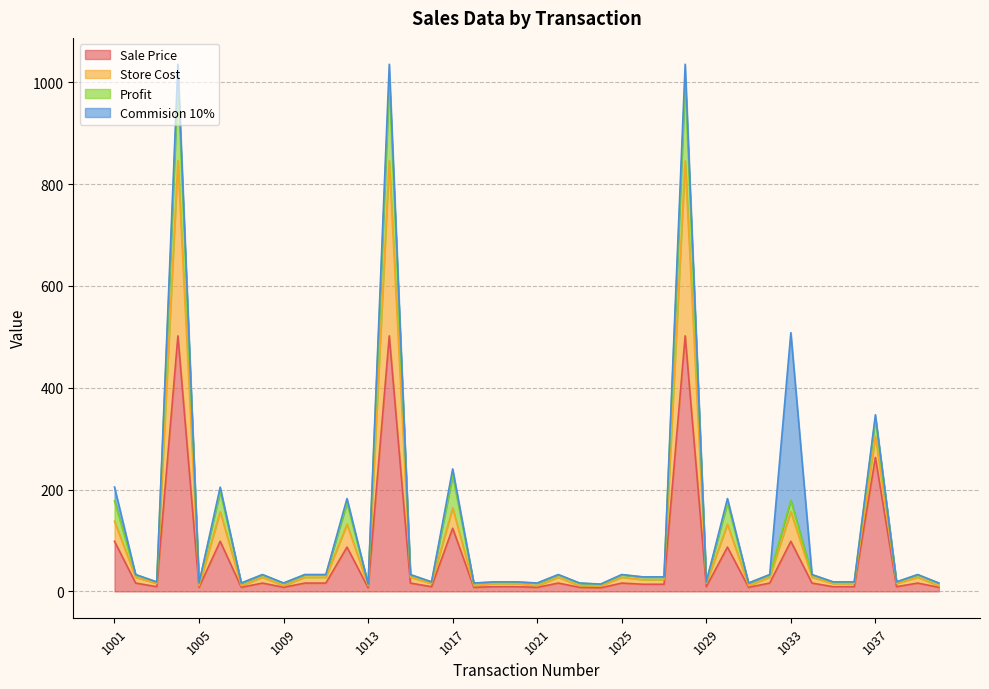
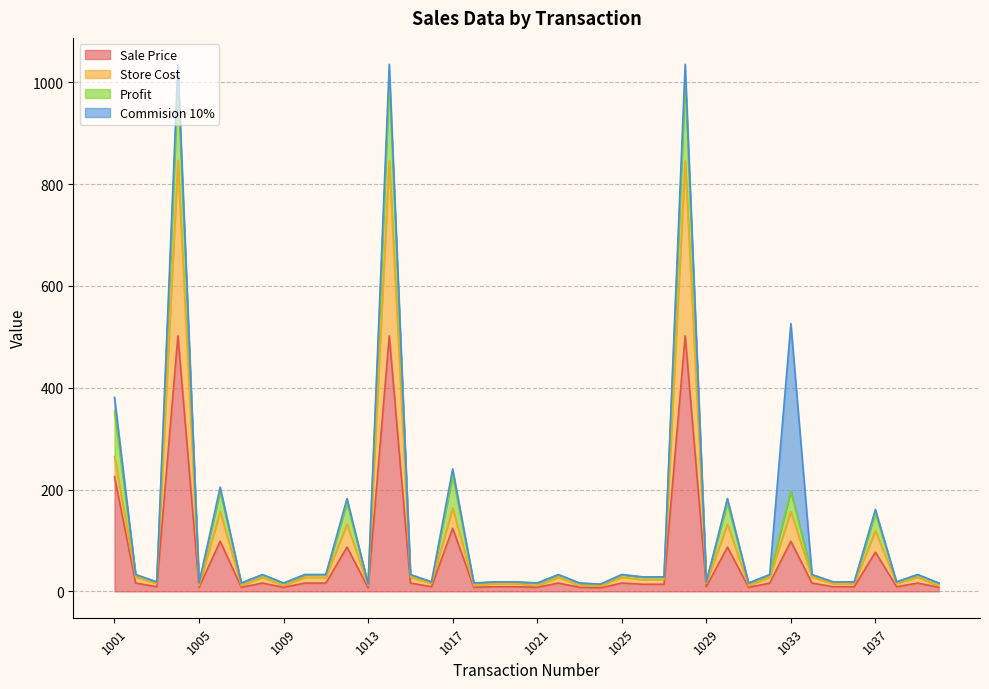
  {
    "Sale Price": {
-     "1001": 100,
+     "1001": 230,
      "1017": 120,
      "1025": 20,
      "1029": 10,
      "1033": 100,
-     "1037": 260
+     "1037": 80
    },
    "Store Cost": {
      "1001": 40,
      "1017": 40,
      "1033": 60,
      "1037": 40
    },
    "Profit": {
-     "1001": 40,
+     "1001": 90,
      "1017": 60,
-     "1033": 20,
+     "1033": 40,
      "1037": 40
    },
    "Commision 10%": {
      "1001": 30,
      "1017": 10,
      "1033": 330,
      "1037": 10
    }
  }
